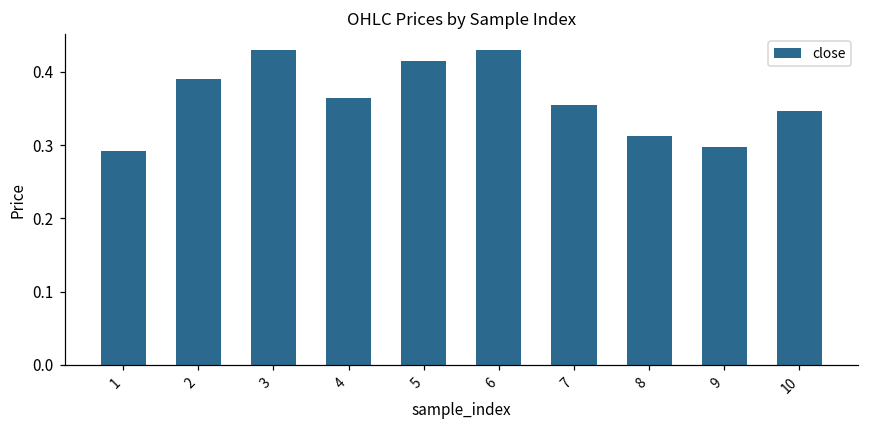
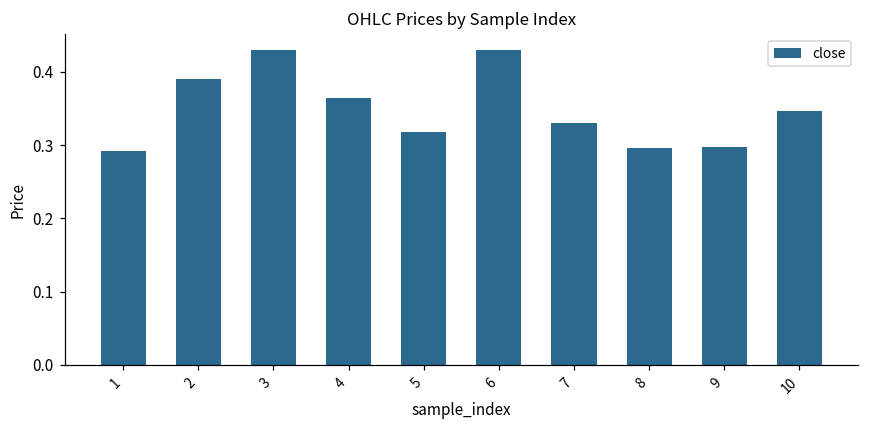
  {
    "1": 0.29,
    "2": 0.39,
    "3": 0.43,
    "4": 0.36,
-   "5": 0.41,
+   "5": 0.32,
    "6": 0.43,
-   "7": 0.36,
-   "8": 0.31,
+   "7": 0.33,
+   "8": 0.30,
    "9": 0.30,
    "10": 0.35
  }
